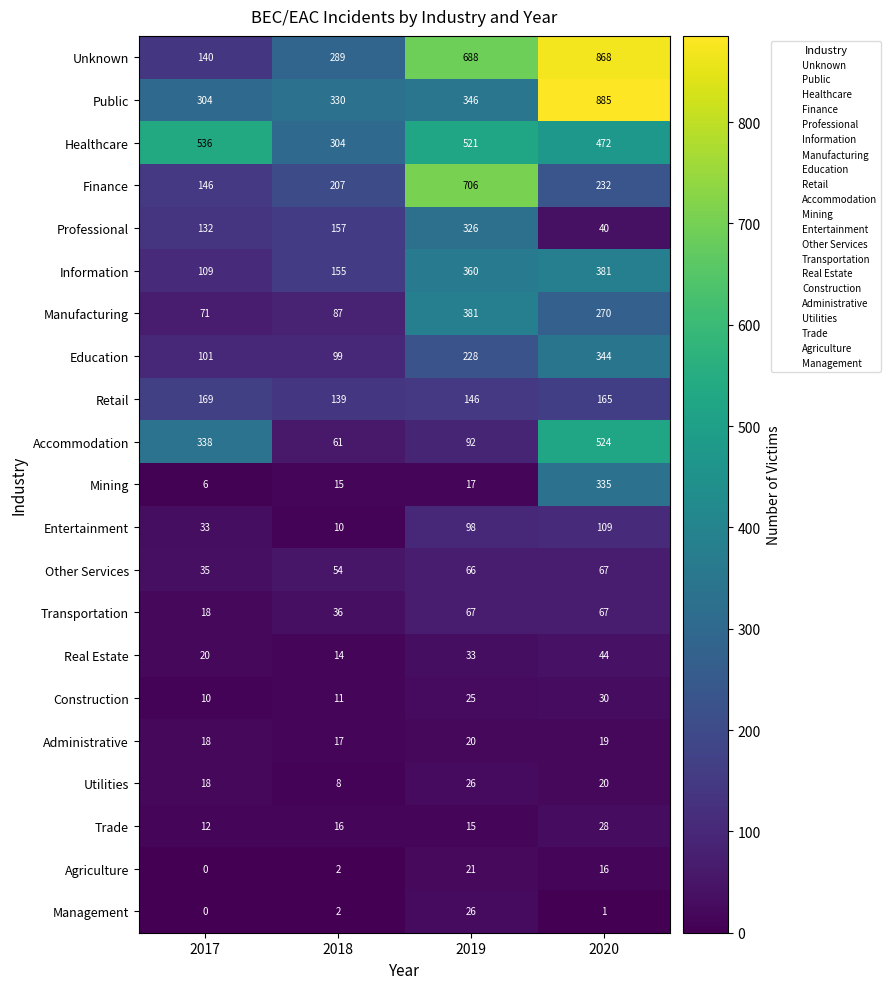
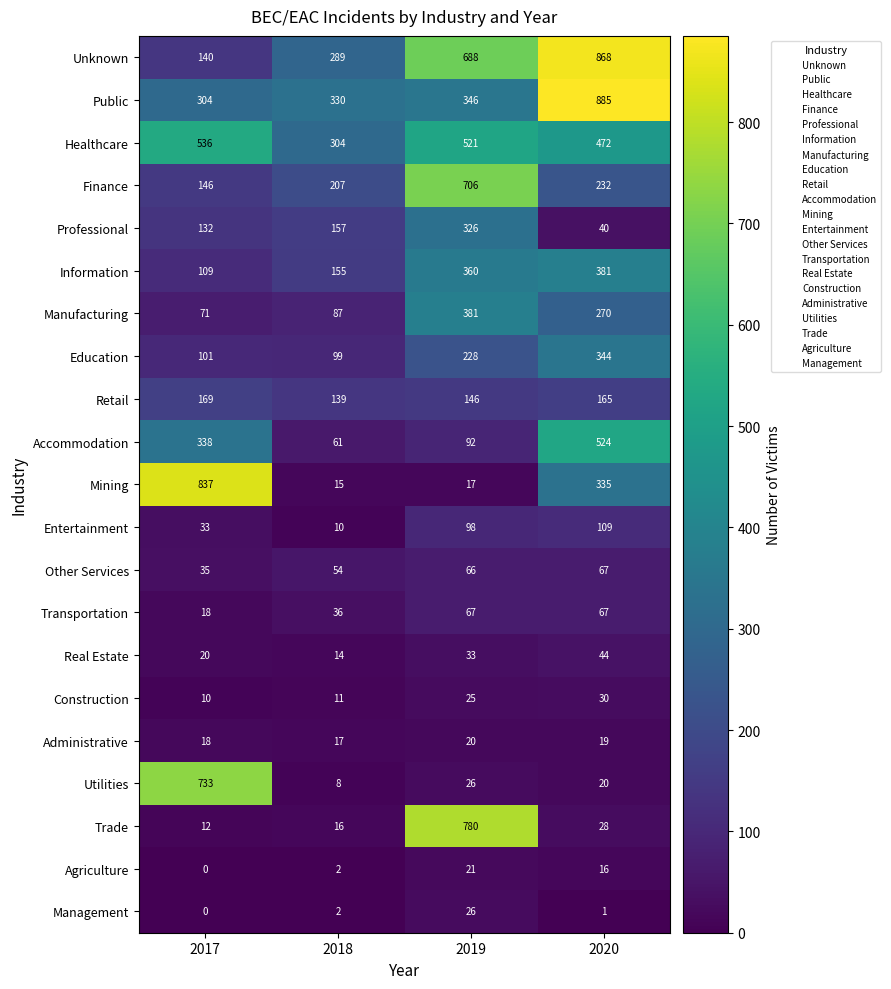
  {
    "Unknown": {
      "2017": 140,
      "2018": 289,
      "2019": 688,
      "2020": 868
    },
    "Public": {
      "2017": 304,
      "2018": 330,
      "2019": 346,
      "2020": 885
    },
    "Healthcare": {
      "2017": 536,
      "2018": 304,
      "2019": 521,
      "2020": 472
    },
    "Finance": {
      "2017": 146,
      "2018": 207,
      "2019": 706,
      "2020": 232
    },
    "Professional": {
      "2017": 132,
      "2018": 157,
      "2019": 326,
      "2020": 40
    },
    "Information": {
      "2017": 109,
      "2018": 155,
      "2019": 360,
      "2020": 381
    },
    "Manufacturing": {
      "2017": 71,
      "2018": 87,
      "2019": 381,
      "2020": 270
    },
    "Education": {
      "2017": 101,
      "2018": 99,
      "2019": 228,
      "2020": 344
    },
    "Retail": {
      "2017": 169,
      "2018": 139,
      "2019": 146,
      "2020": 165
    },
    "Accommodation": {
      "2017": 338,
      "2018": 61,
      "2019": 92,
      "2020": 524
    },
    "Mining": {
-     "2017": 6,
+     "2017": 837,
      "2018": 15,
      "2019": 17,
      "2020": 335
    },
    "Entertainment": {
      "2017": 33,
      "2018": 10,
      "2019": 98,
      "2020": 109
    },
    "Other Services": {
      "2017": 35,
      "2018": 54,
      "2019": 66,
      "2020": 67
    },
    "Transportation": {
      "2017": 18,
      "2018": 36,
      "2019": 67,
      "2020": 67
    },
    "Real Estate": {
      "2017": 20,
      "2018": 14,
      "2019": 33,
      "2020": 44
    },
    "Construction": {
      "2017": 10,
      "2018": 11,
      "2019": 25,
      "2020": 30
    },
    "Administrative": {
      "2017": 18,
      "2018": 17,
      "2019": 20,
      "2020": 19
    },
    "Utilities": {
-     "2017": 18,
+     "2017": 733,
      "2018": 8,
      "2019": 26,
      "2020": 20
    },
    "Trade": {
      "2017": 12,
      "2018": 16,
-     "2019": 15,
+     "2019": 780,
      "2020": 28
    },
    "Agriculture": {
      "2017": 0,
      "2018": 2,
      "2019": 21,
      "2020": 16
    },
    "Management": {
      "2017": 0,
      "2018": 2,
      "2019": 26,
      "2020": 1
    }
  }
